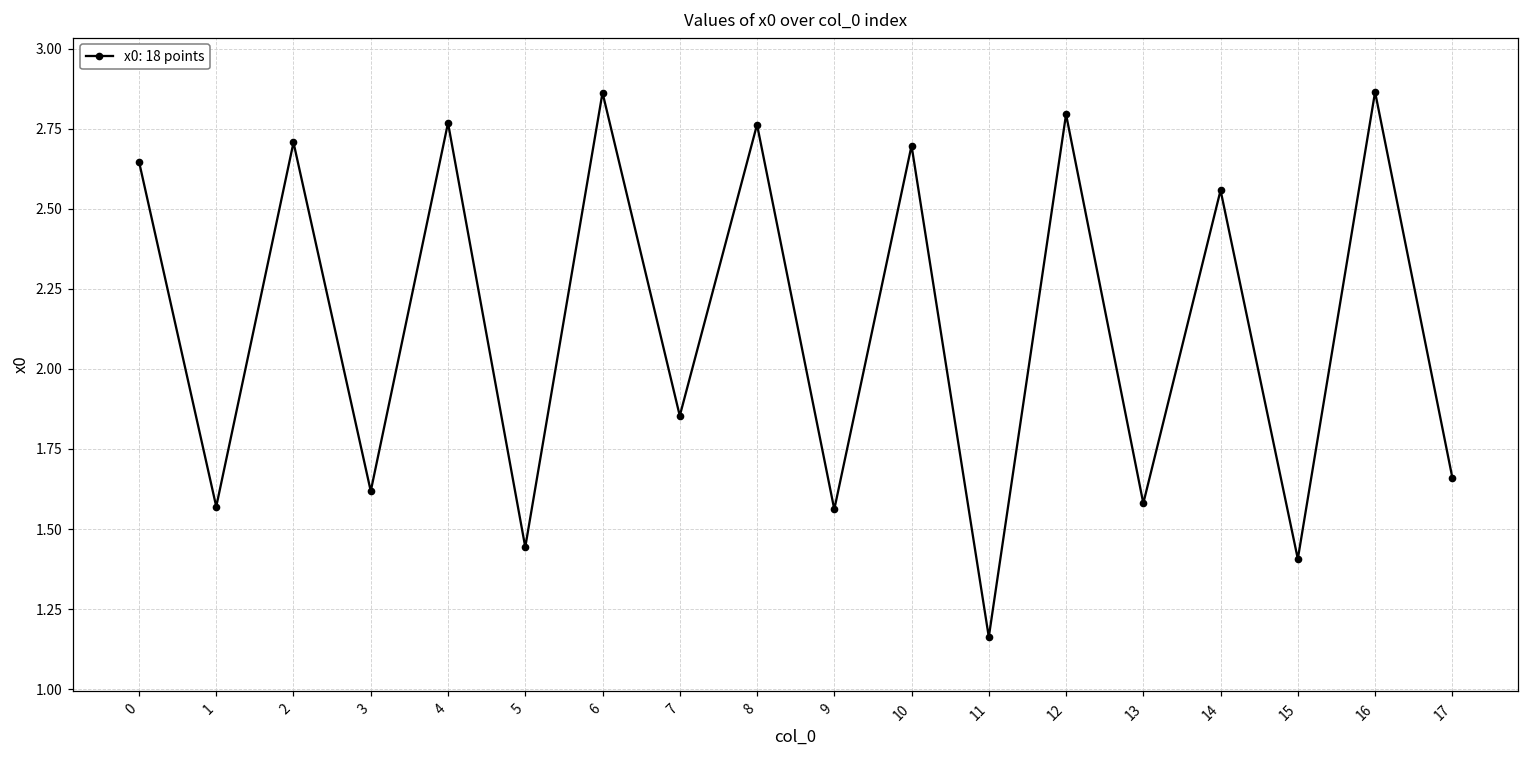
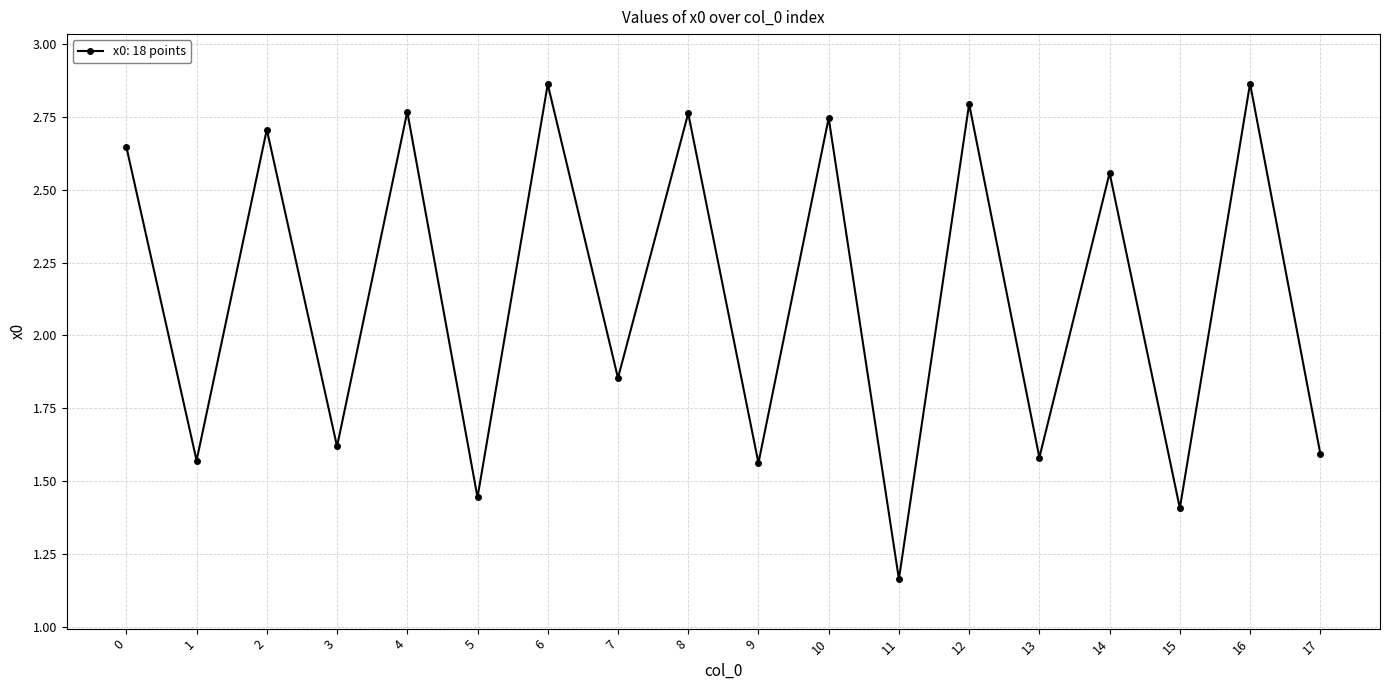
  {
    "0": 2.65,
    "1": 1.57,
    "2": 2.71,
    "3": 1.62,
    "4": 2.77,
    "5": 1.44,
    "6": 2.86,
    "7": 1.85,
    "8": 2.76,
    "9": 1.56,
-   "10": 2.70,
+   "10": 2.75,
    "11": 1.16,
    "12": 2.79,
    "13": 1.58,
    "14": 2.56,
    "15": 1.41,
    "16": 2.86,
-   "17": 1.66
+   "17": 1.59
  }
